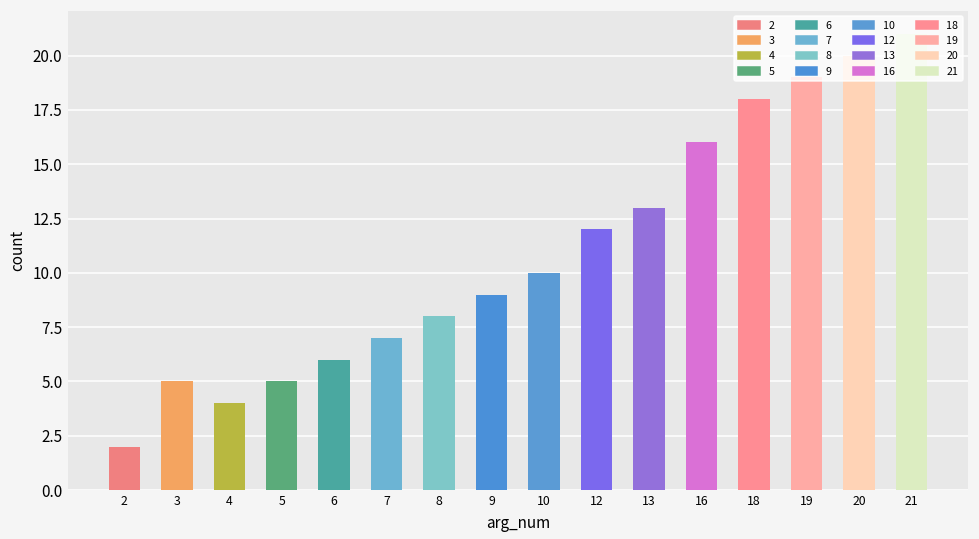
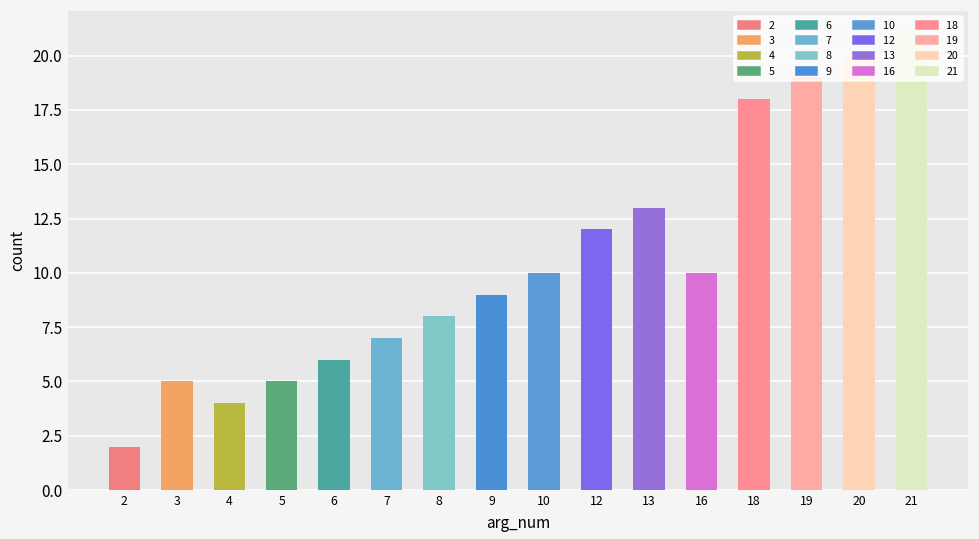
  {
    "2": 2,
    "3": 5,
    "4": 4,
    "5": 5,
    "6": 6,
    "7": 7,
    "8": 8,
    "9": 9,
    "10": 10,
    "12": 12,
    "13": 13,
-   "16": 16,
+   "16": 10,
    "18": 18
  }
